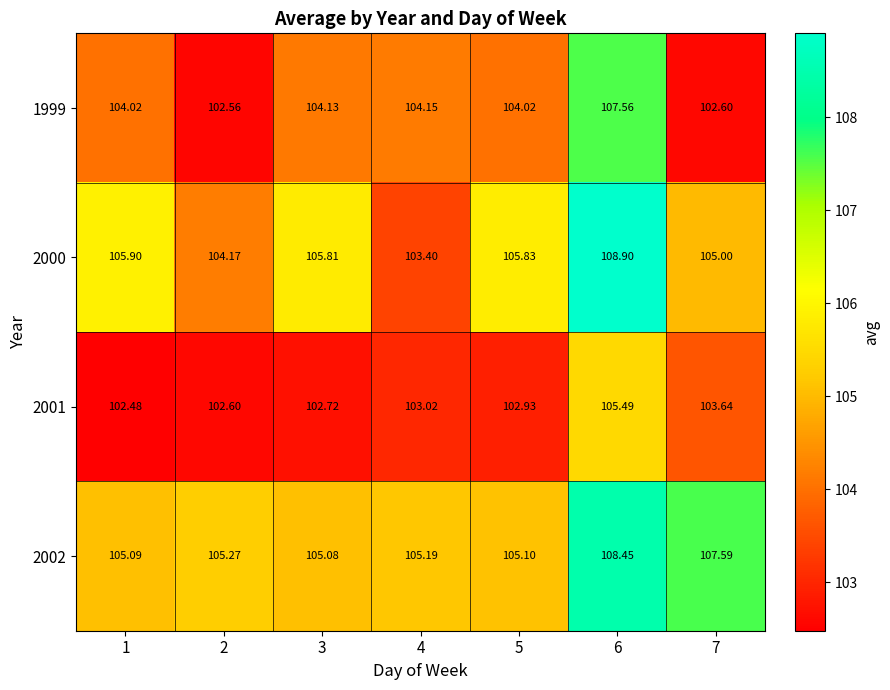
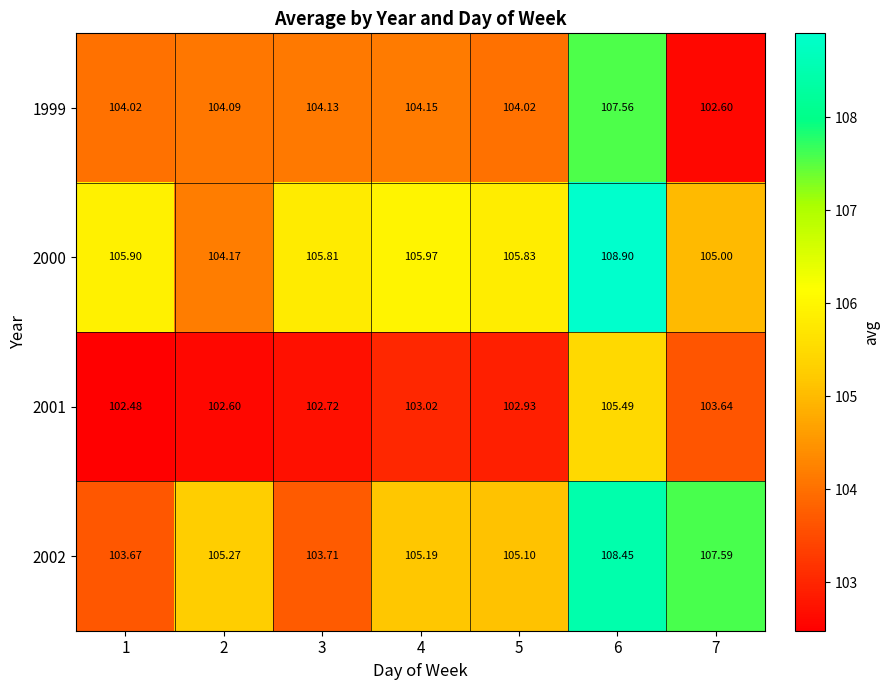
  {
    "1999": {
      "1": 104.02,
-     "2": 102.56,
+     "2": 104.09,
      "3": 104.13,
      "4": 104.15,
      "5": 104.02,
      "6": 107.56,
      "7": 102.60
    },
    "2000": {
      "1": 105.90,
      "2": 104.17,
      "3": 105.81,
-     "4": 103.40,
+     "4": 105.97,
      "5": 105.83,
      "6": 108.90,
      "7": 105.00
    },
    "2001": {
      "1": 102.48,
      "2": 102.60,
      "3": 102.72,
      "4": 103.02,
      "5": 102.93,
      "6": 105.49,
      "7": 103.64
    },
    "2002": {
-     "1": 105.09,
+     "1": 103.67,
      "2": 105.27,
-     "3": 105.08,
+     "3": 103.71,
      "4": 105.19,
      "5": 105.10,
      "6": 108.45,
      "7": 107.59
    }
  }
